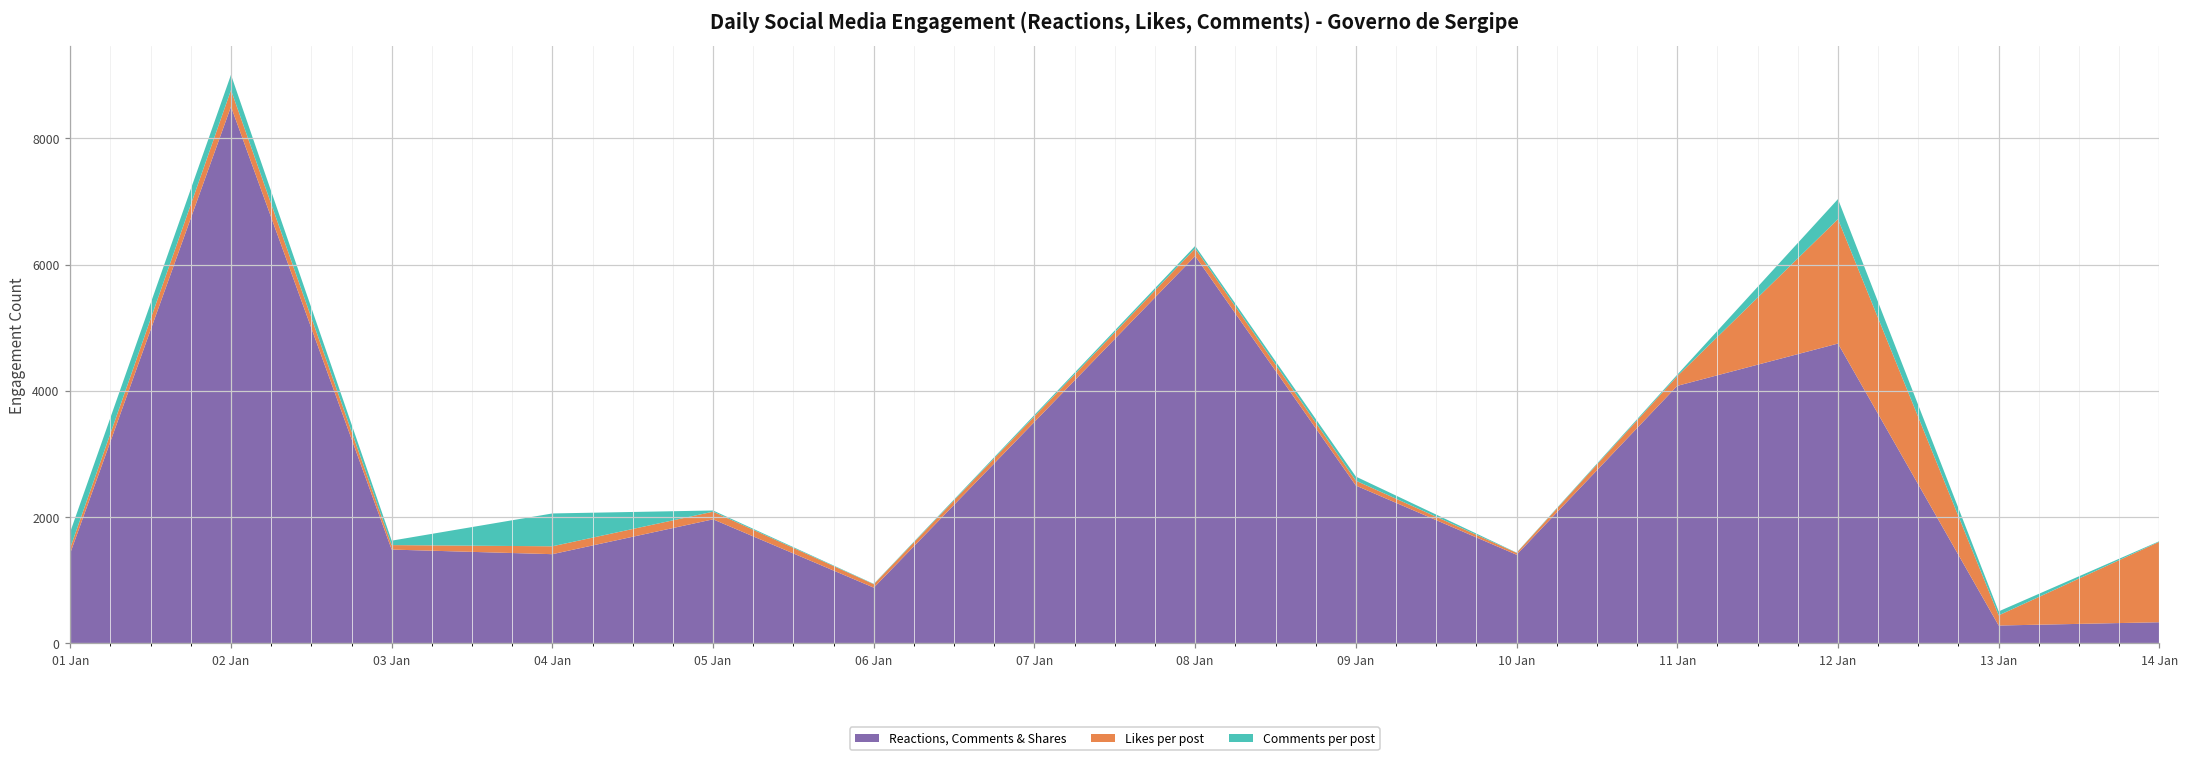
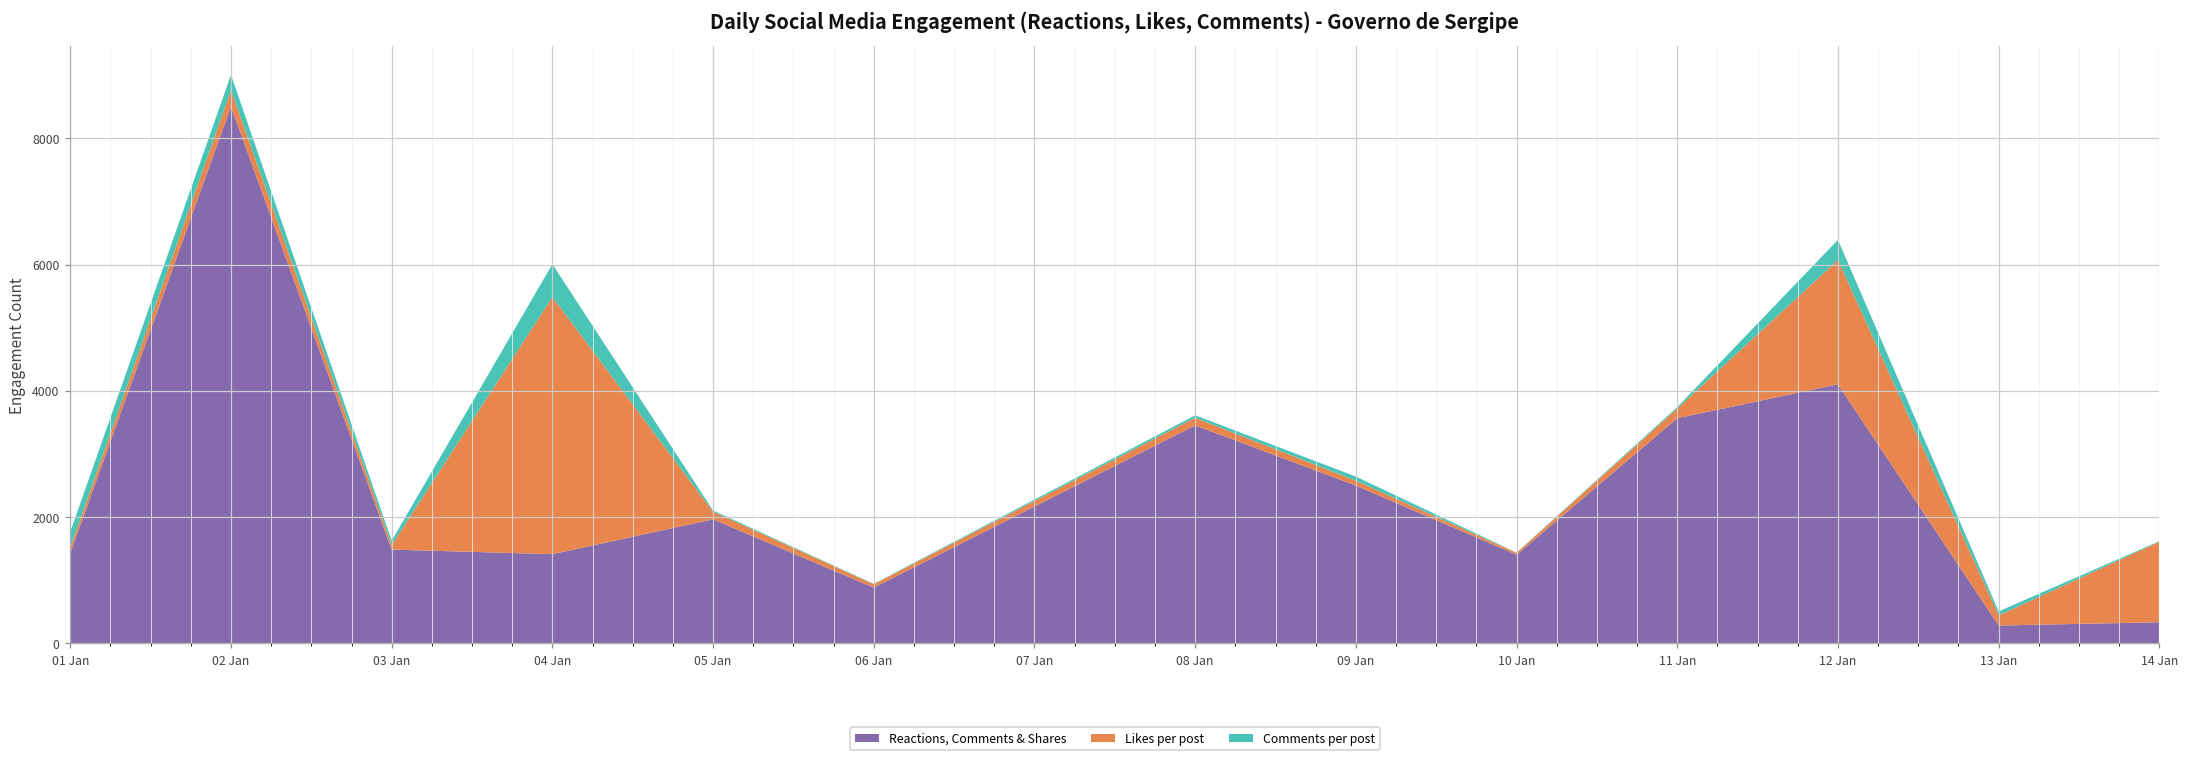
  {
    "Reactions, Comments & Shares": {
      "01 Jan": 1400,
      "02 Jan": 8500,
      "03 Jan": 1500,
      "04 Jan": 1400,
      "05 Jan": 2000,
      "06 Jan": 900,
-     "08 Jan": 6100,
+     "08 Jan": 3500,
      "09 Jan": 2500,
-     "11 Jan": 4100,
-     "12 Jan": 4800,
+     "11 Jan": 3600,
+     "12 Jan": 4100,
      "13 Jan": 300,
      "14 Jan": 300
    },
    "Likes per post": {
      "01 Jan": 100,
      "02 Jan": 300,
      "03 Jan": 100,
-     "04 Jan": 100,
+     "04 Jan": 4100,
      "09 Jan": 100,
      "12 Jan": 2000,
      "13 Jan": 200
    },
    "Comments per post": {
      "01 Jan": 300,
      "02 Jan": 200,
      "03 Jan": 100,
      "04 Jan": 500,
      "09 Jan": 100,
      "12 Jan": 300,
      "13 Jan": 100
    }
  }
